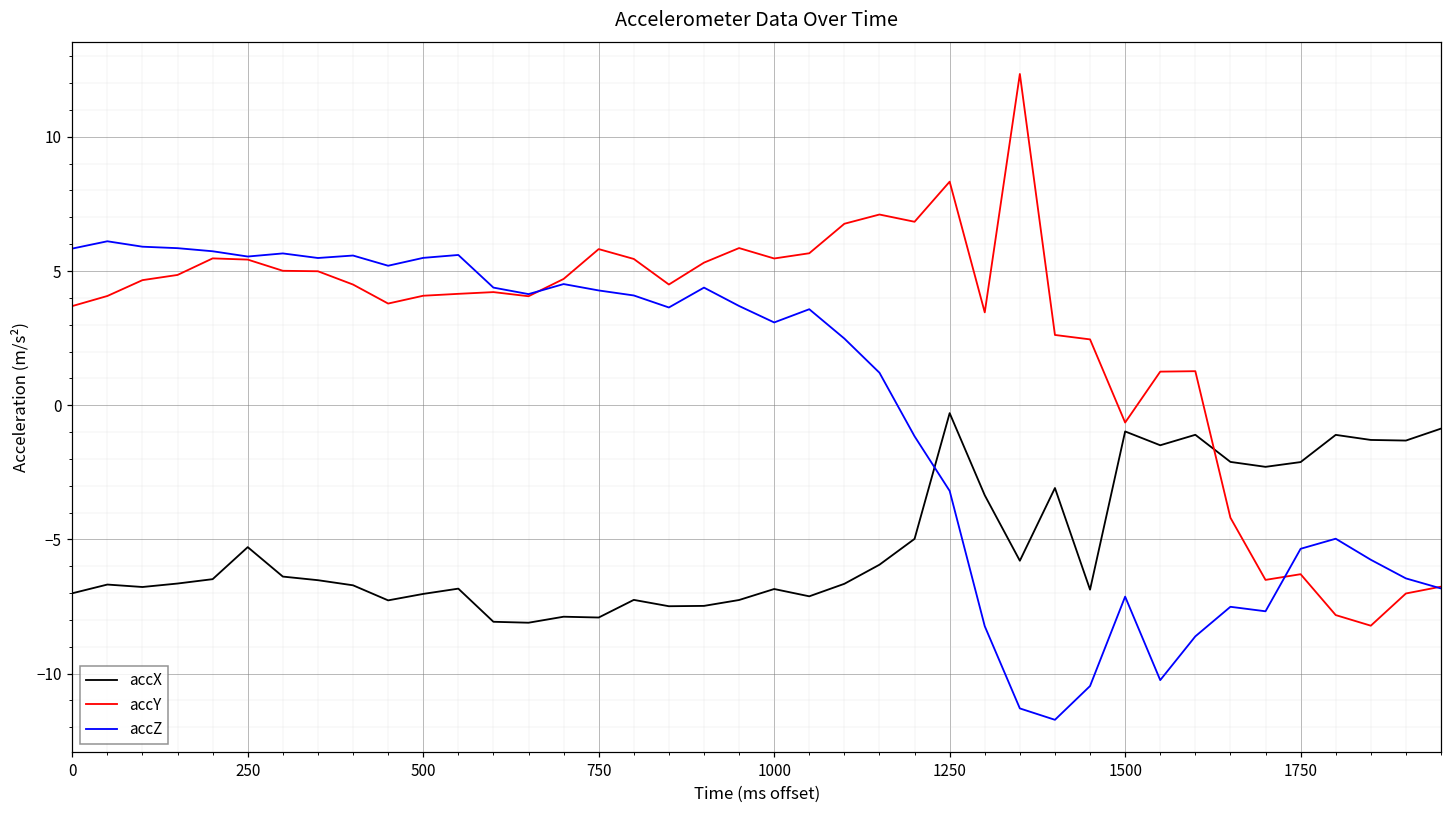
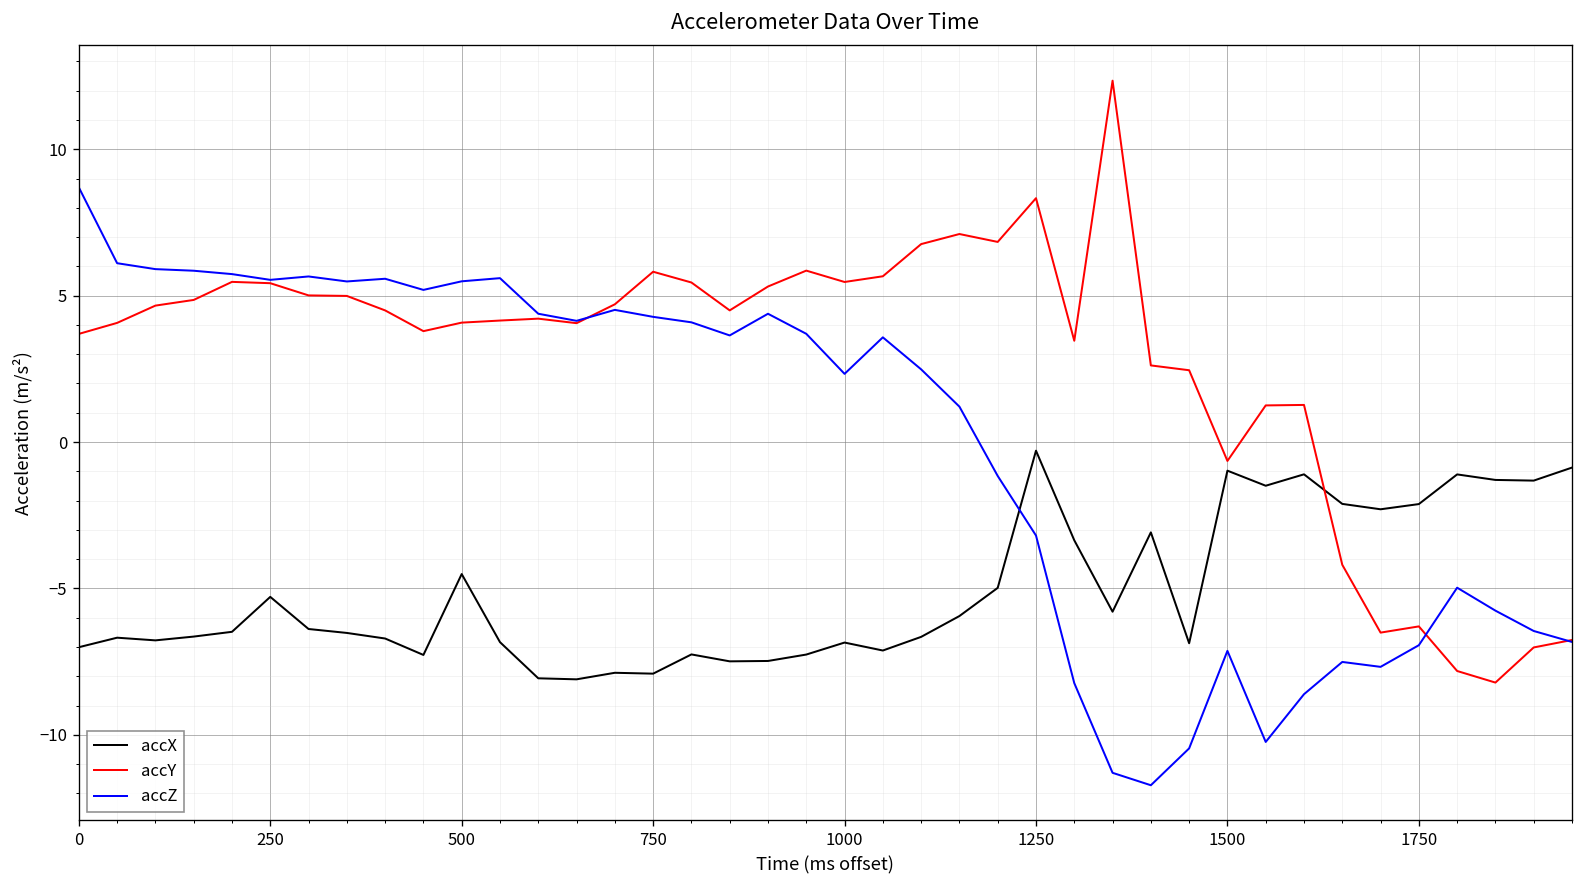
  {
    "accX": {
      "0": -7.0,
      "250": -5.3,
-     "500": -7.0,
+     "500": -4.5,
      "750": -7.9,
      "1000": -6.8,
      "1250": -0.3,
      "1500": -1.0,
      "1750": -2.1
    },
    "accY": {
      "0": 3.7,
      "250": 5.4,
      "500": 4.1,
      "750": 5.8,
      "1000": 5.5,
      "1250": 8.3,
      "1500": -0.6,
      "1750": -6.3
    },
    "accZ": {
-     "0": 5.8,
+     "0": 8.7,
      "250": 5.5,
      "500": 5.5,
      "750": 4.3,
-     "1000": 3.1,
+     "1000": 2.3,
      "1250": -3.2,
      "1500": -7.1,
-     "1750": -5.3
+     "1750": -6.9
    }
  }
